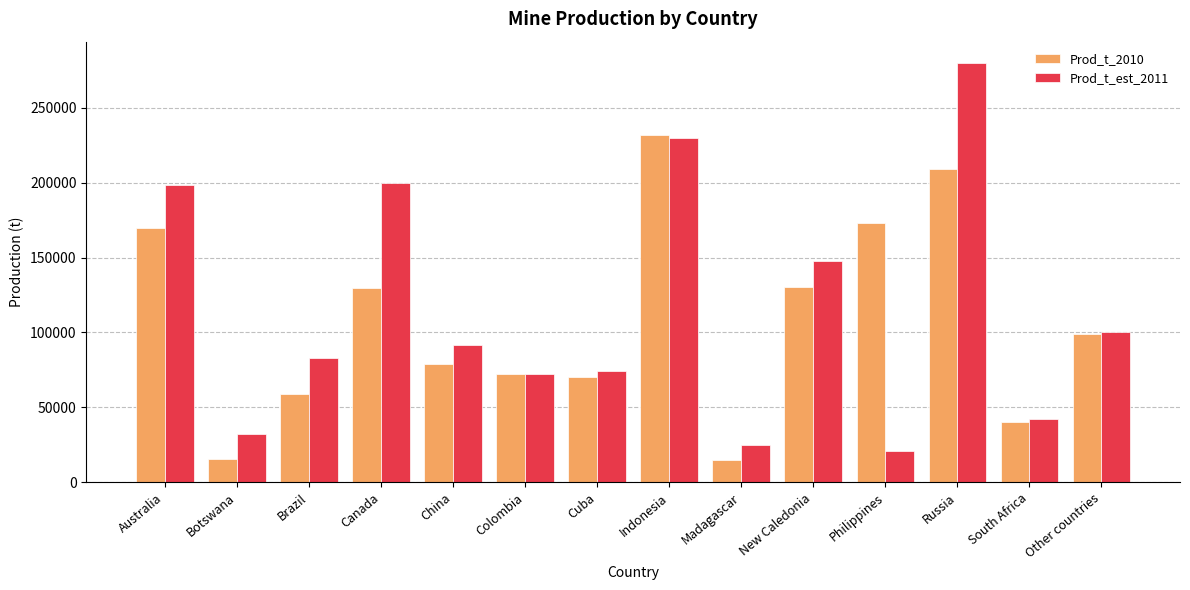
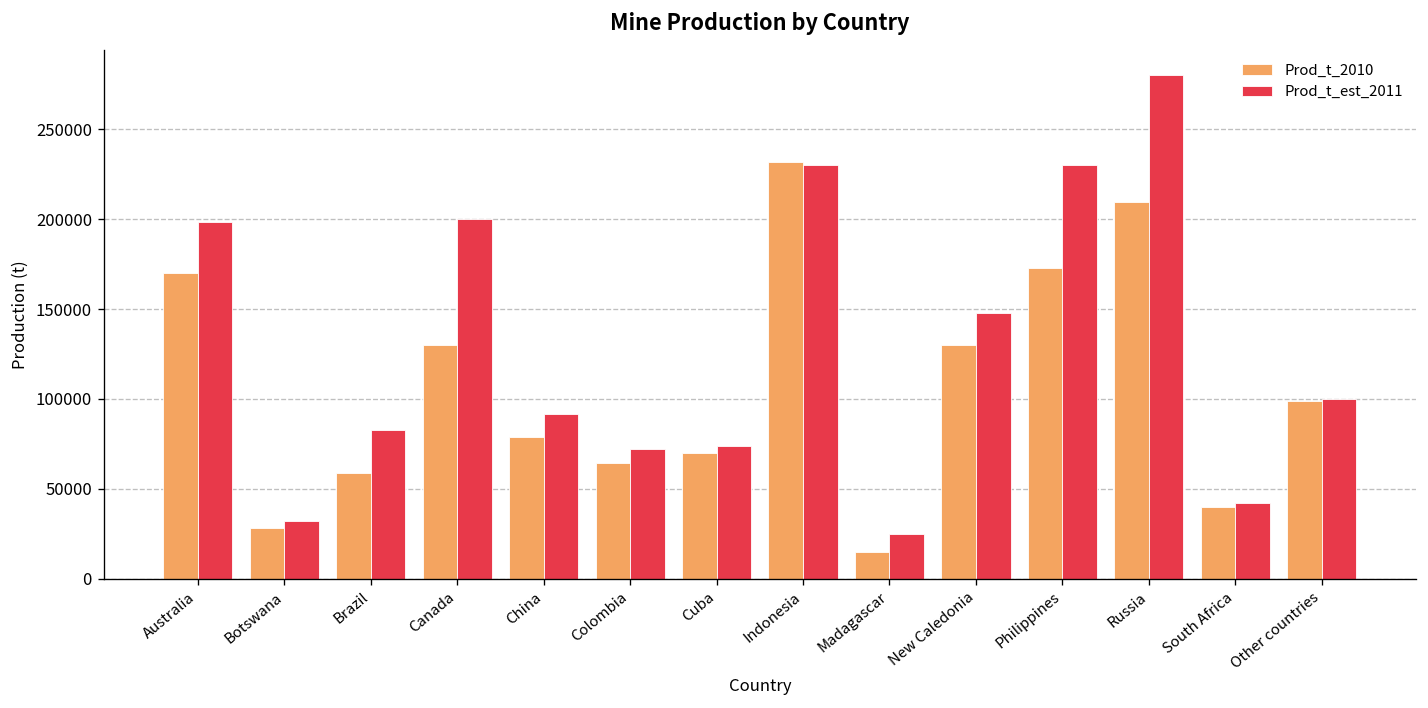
  {
    "Prod_t_2010": {
      "Australia": 170000,
-     "Botswana": 15000,
+     "Botswana": 28000,
      "Brazil": 59000,
      "Canada": 130000,
      "China": 79000,
-     "Colombia": 72000,
+     "Colombia": 65000,
      "Cuba": 70000,
      "Indonesia": 232000,
      "Madagascar": 15000,
      "New Caledonia": 130000,
      "Philippines": 173000,
      "Russia": 209000,
      "South Africa": 40000,
      "Other countries": 99000
    },
    "Prod_t_est_2011": {
      "Australia": 199000,
      "Botswana": 32000,
      "Brazil": 83000,
      "Canada": 200000,
      "China": 92000,
      "Colombia": 72000,
      "Cuba": 74000,
      "Indonesia": 230000,
      "Madagascar": 25000,
      "New Caledonia": 148000,
-     "Philippines": 21000,
+     "Philippines": 230000,
      "Russia": 280000,
      "South Africa": 42000,
      "Other countries": 100000
    }
  }
